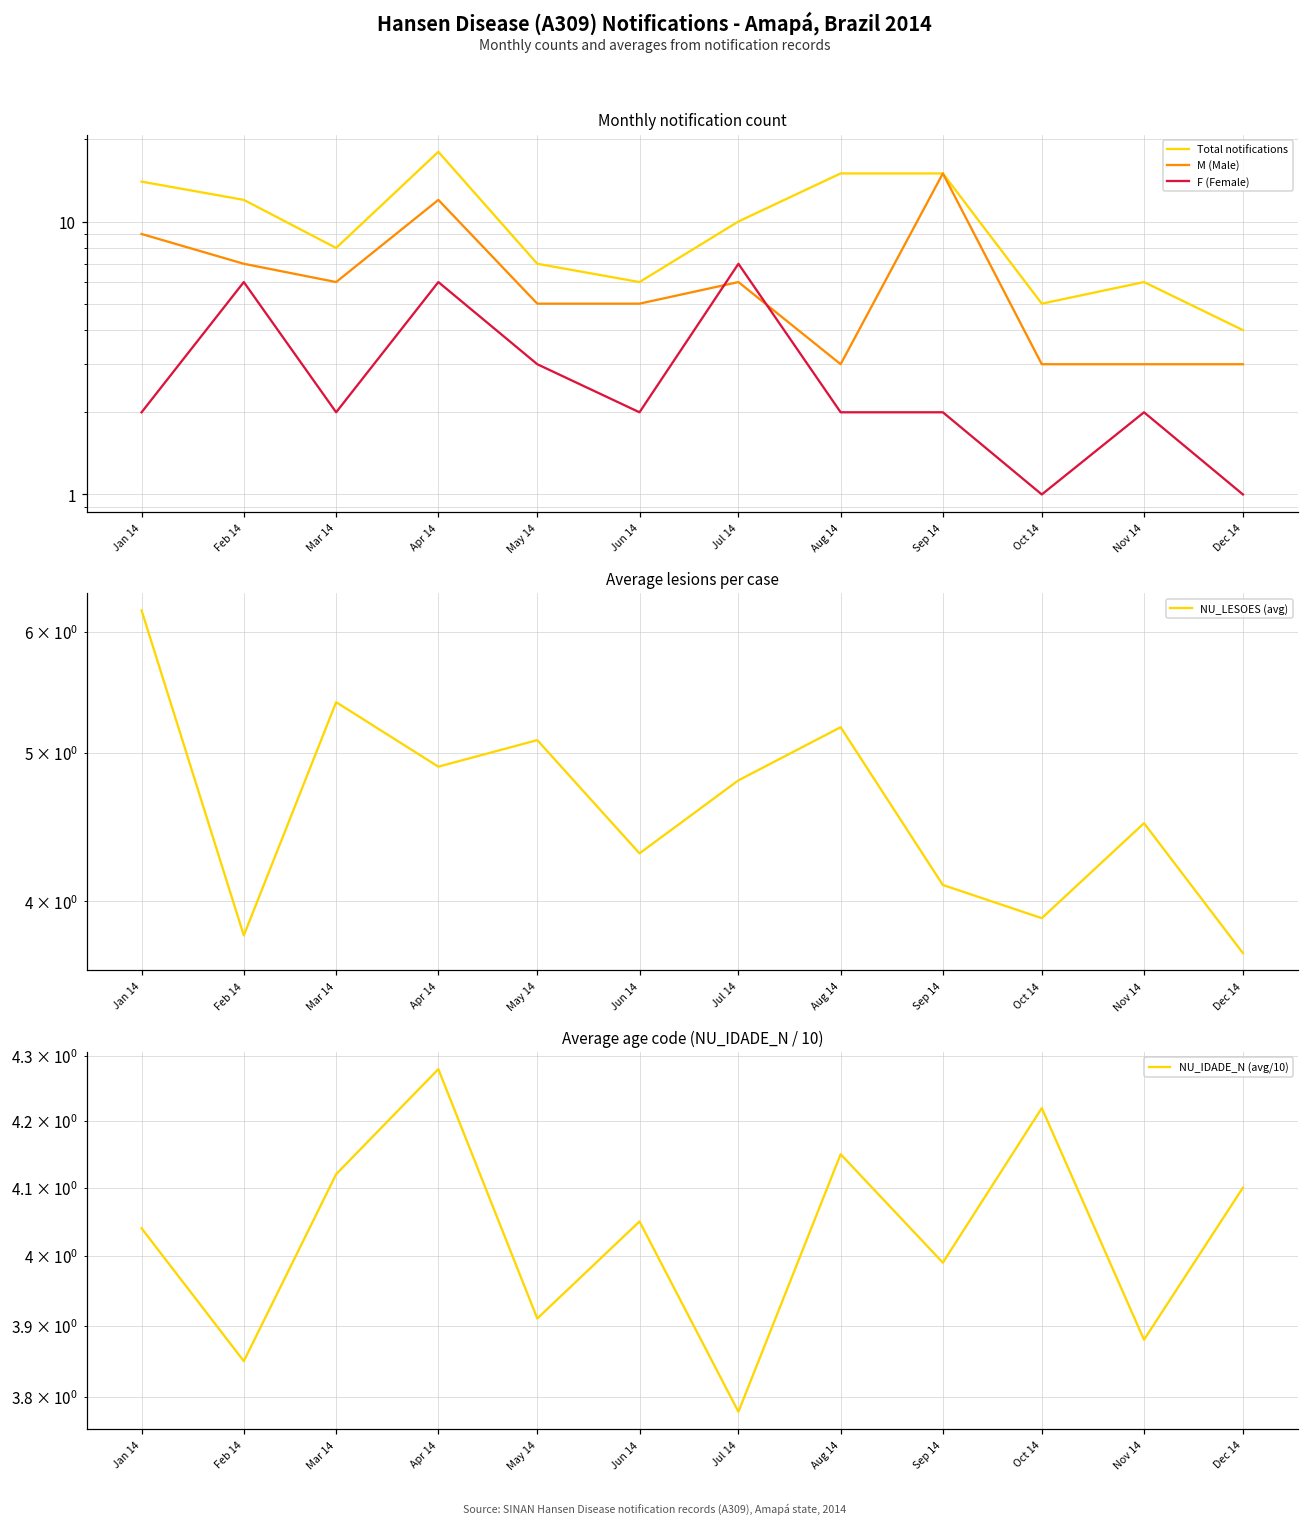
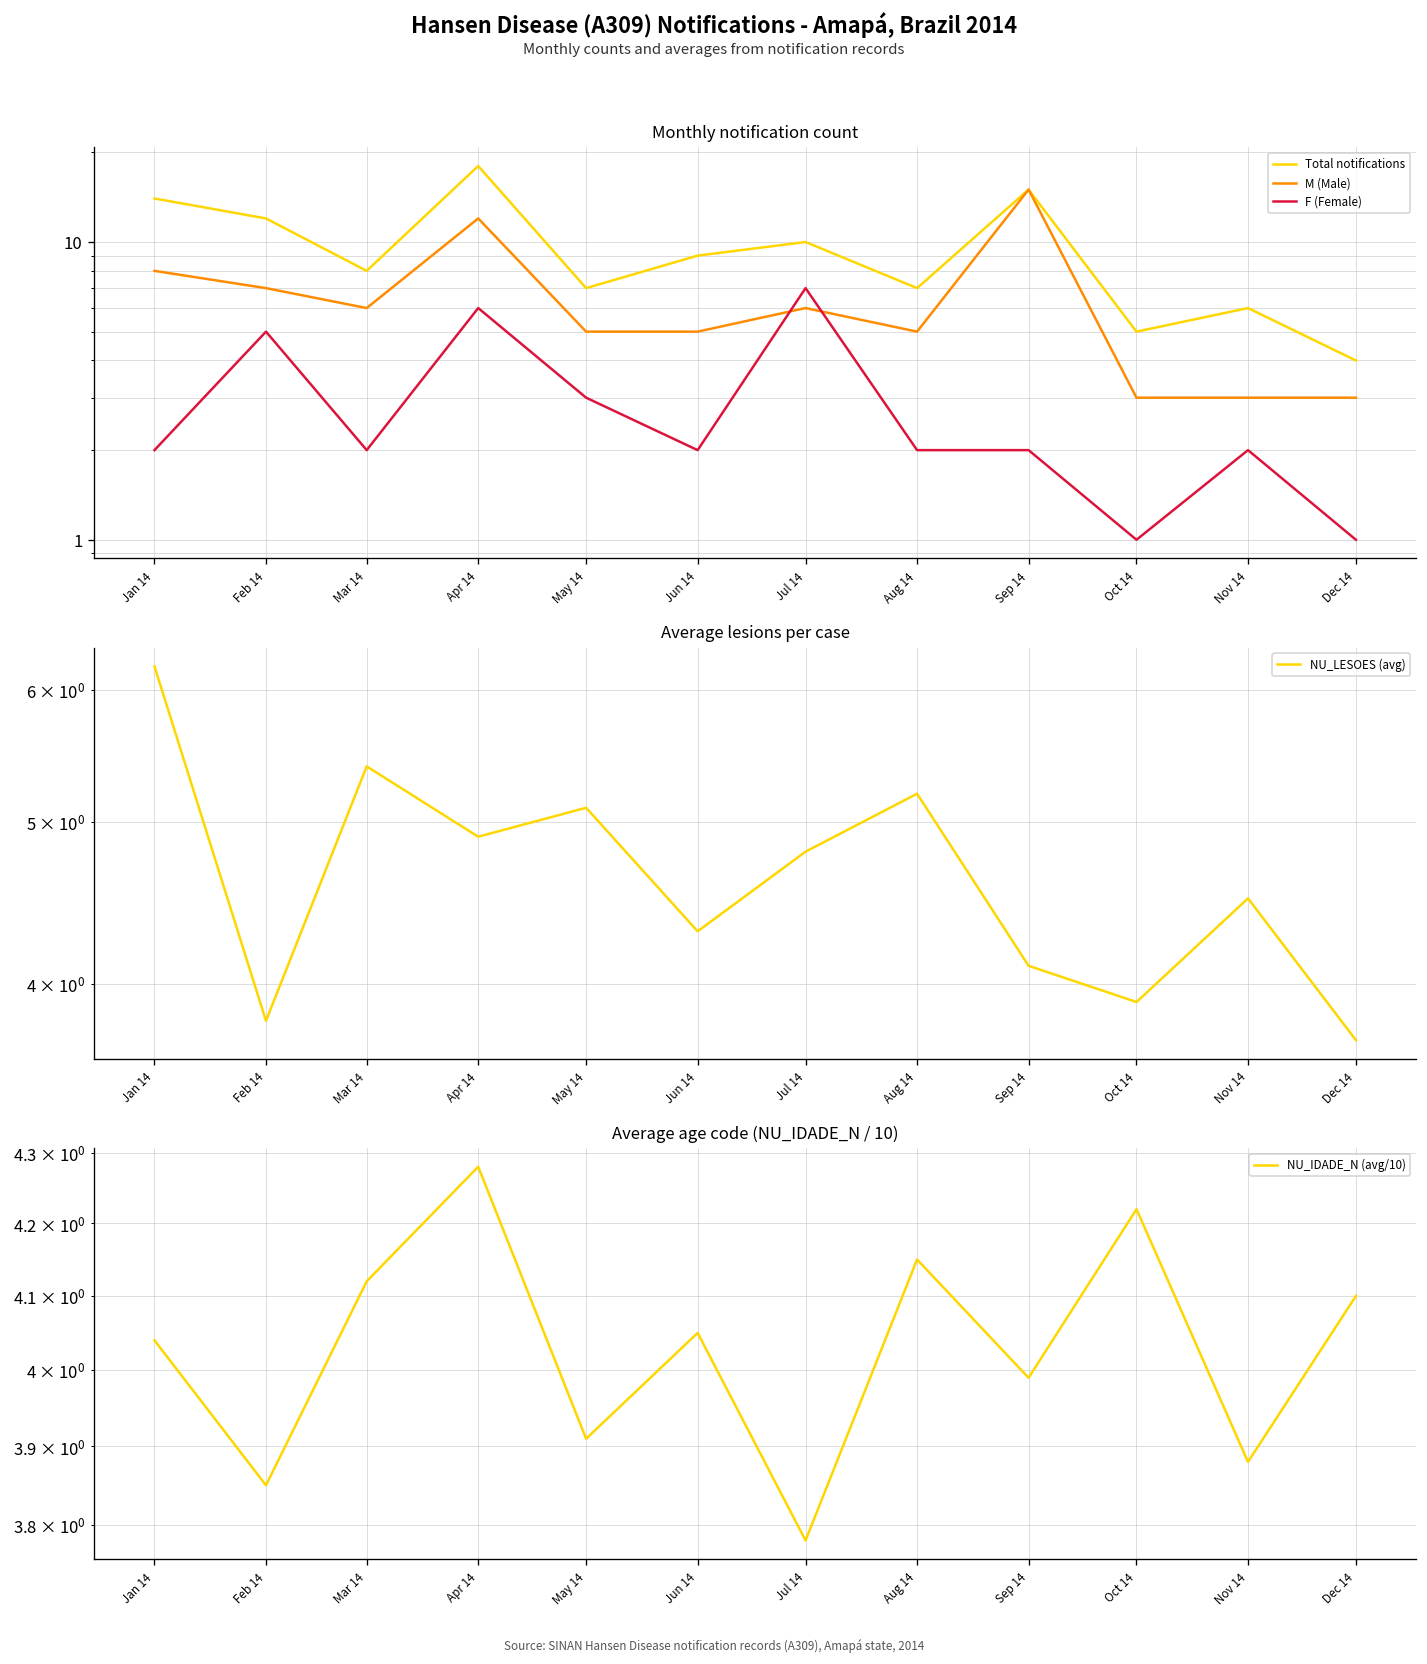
  {
    "Monthly notification count": {
      "Total notifications": {
        "Jan 14": 14,
        "Feb 14": 12,
        "Mar 14": 8,
        "Apr 14": 18,
        "May 14": 7,
-       "Jun 14": 6,
+       "Jun 14": 9,
        "Jul 14": 10,
-       "Aug 14": 15,
+       "Aug 14": 7,
        "Oct 14": 5,
        "Nov 14": 6,
        "Dec 14": 4
      },
      "M (Male)": {
-       "Jan 14": 9,
+       "Jan 14": 8,
        "Feb 14": 7,
        "Mar 14": 6,
        "Apr 14": 12,
        "May 14": 5,
        "Jun 14": 5,
        "Jul 14": 6,
-       "Aug 14": 3,
+       "Aug 14": 5,
        "Oct 14": 3,
        "Nov 14": 3,
        "Dec 14": 3
      },
      "F (Female)": {
        "Jan 14": 2,
-       "Feb 14": 6,
+       "Feb 14": 5,
        "Mar 14": 2,
        "Apr 14": 6,
        "May 14": 3,
        "Jun 14": 2,
        "Jul 14": 7,
        "Aug 14": 2,
        "Sep 14": 2,
        "Oct 14": 1,
        "Nov 14": 2,
        "Dec 14": 1
      }
    }
  }
